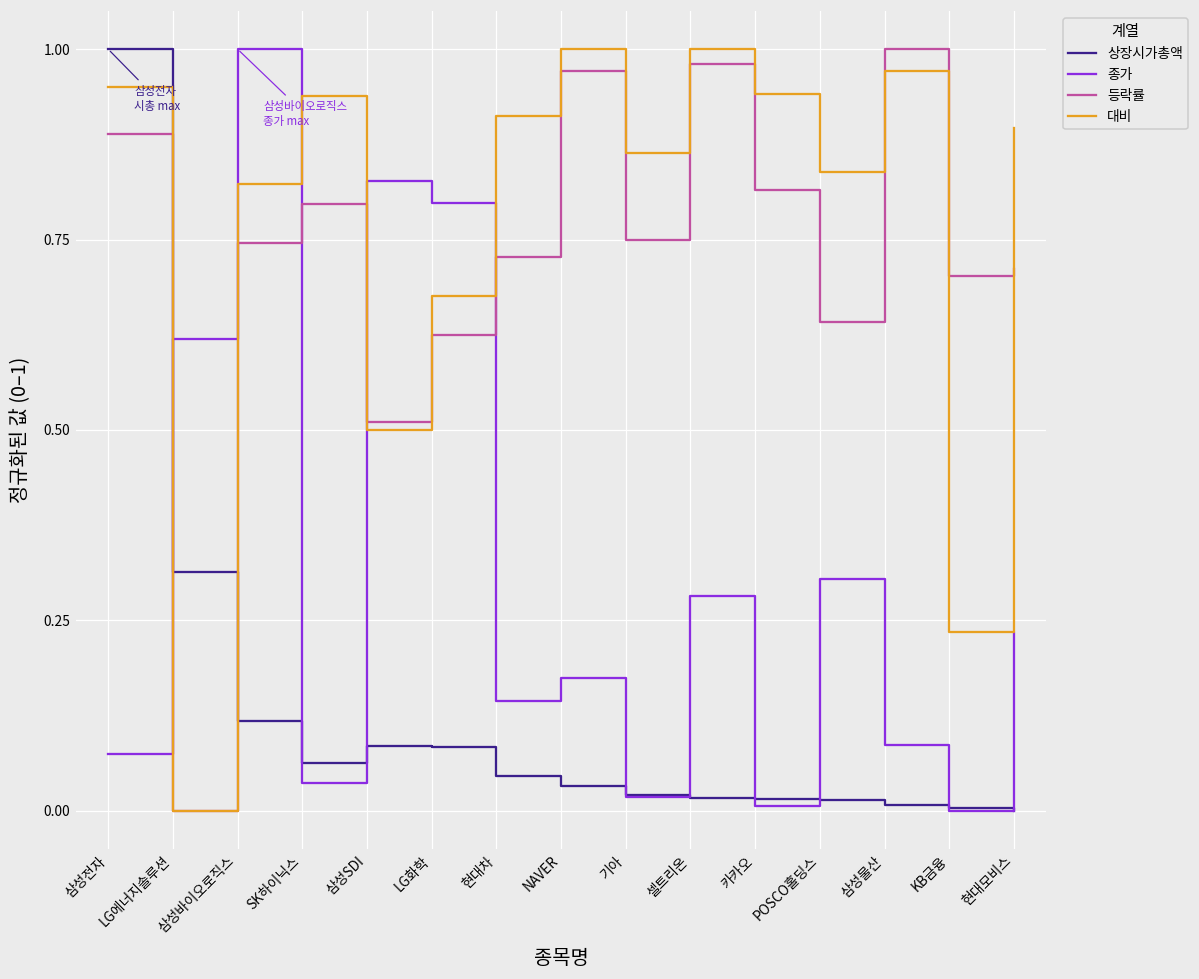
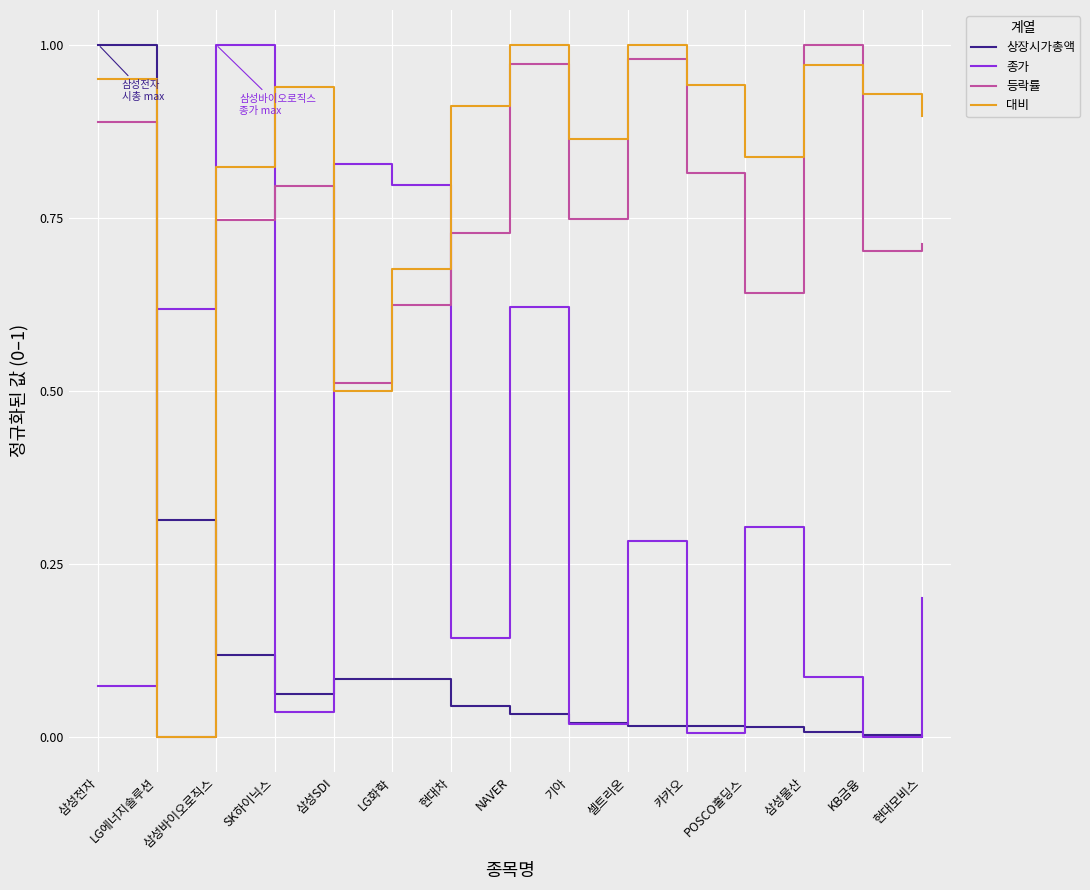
  {
    "상장시가총액": {
      "삼성전자": 1.00,
      "LG에너지솔루션": 0.31,
      "삼성바이오로직스": 0.12,
      "SK하이닉스": 0.06,
      "삼성SDI": 0.08,
      "LG화학": 0.08,
      "현대차": 0.05,
      "NAVER": 0.03,
      "셀트리온": 0.02,
      "카카오": 0.02,
      "POSCO홀딩스": 0.01,
      "삼성물산": 0.01,
      "현대모비스": 0.00
    },
    "종가": {
      "삼성전자": 0.07,
      "LG에너지솔루션": 0.62,
      "삼성바이오로직스": 1.00,
      "SK하이닉스": 0.04,
      "삼성SDI": 0.83,
      "LG화학": 0.80,
      "현대차": 0.14,
-     "NAVER": 0.17,
+     "NAVER": 0.62,
      "셀트리온": 0.28,
      "카카오": 0.01,
      "POSCO홀딩스": 0.30,
      "삼성물산": 0.09,
-     "현대모비스": 0.23
+     "현대모비스": 0.20
    },
    "등락률": {
      "삼성전자": 0.89,
      "삼성바이오로직스": 0.75,
      "SK하이닉스": 0.80,
      "삼성SDI": 0.51,
      "LG화학": 0.62,
      "현대차": 0.73,
      "NAVER": 0.97,
      "기아": 0.75,
      "셀트리온": 0.98,
      "카카오": 0.81,
      "POSCO홀딩스": 0.64,
      "삼성물산": 1.00,
      "KB금융": 0.70,
      "현대모비스": 0.71
    },
    "대비": {
      "삼성전자": 0.95,
      "삼성바이오로직스": 0.82,
      "SK하이닉스": 0.94,
      "삼성SDI": 0.50,
      "LG화학": 0.68,
      "현대차": 0.91,
      "NAVER": 1.00,
      "기아": 0.86,
      "셀트리온": 1.00,
      "카카오": 0.94,
      "POSCO홀딩스": 0.84,
      "삼성물산": 0.97,
-     "KB금융": 0.24,
+     "KB금융": 0.93,
      "현대모비스": 0.90
    }
  }
